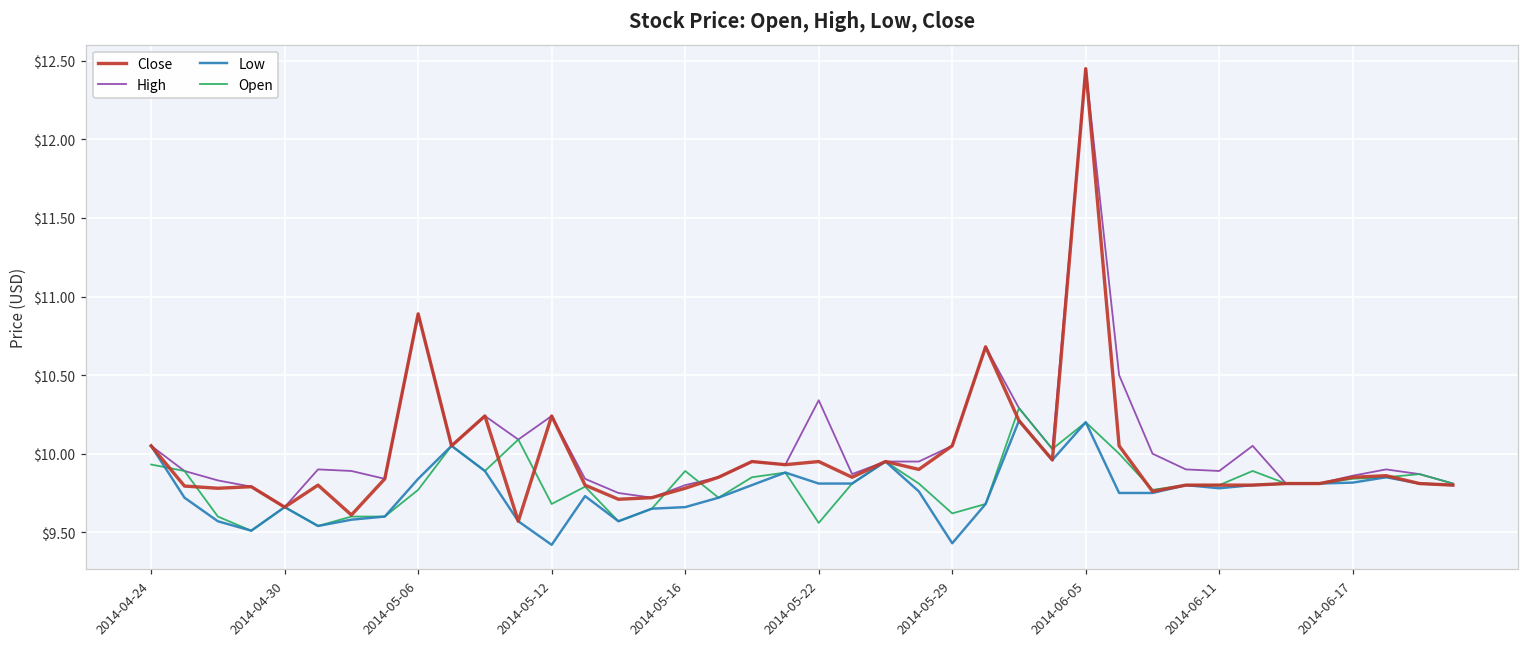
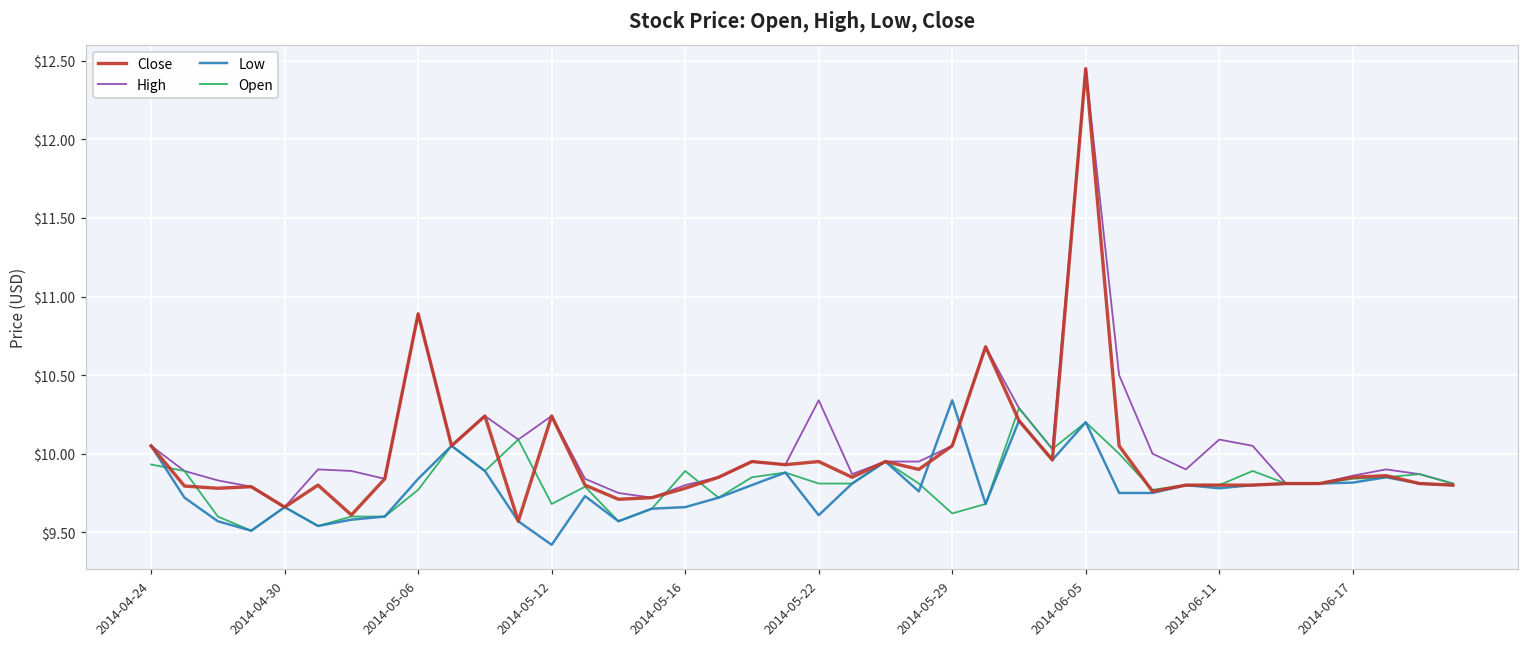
  {
    "Close": {
      "2014-05-16": "$9.78",
      "2014-05-22": "$9.95"
    },
    "High": {
      "2014-05-16": "$9.80",
      "2014-05-22": "$10.34",
-     "2014-06-11": "$9.89"
+     "2014-06-11": "$10.09"
    },
    "Low": {
      "2014-05-06": "$9.84",
      "2014-05-12": "$9.42",
      "2014-05-16": "$9.66",
-     "2014-05-22": "$9.81",
-     "2014-05-29": "$9.43",
+     "2014-05-22": "$9.61",
+     "2014-05-29": "$10.34",
      "2014-06-11": "$9.78",
      "2014-06-17": "$9.82"
    },
    "Open": {
      "2014-04-24": "$9.93",
      "2014-05-06": "$9.77",
      "2014-05-12": "$9.68",
      "2014-05-16": "$9.89",
-     "2014-05-22": "$9.56",
+     "2014-05-22": "$9.81",
      "2014-05-29": "$9.62"
    }
  }
